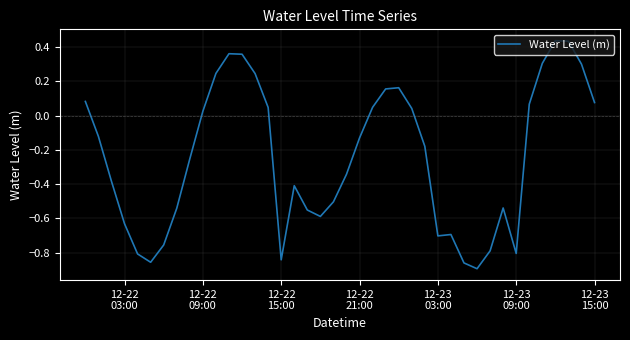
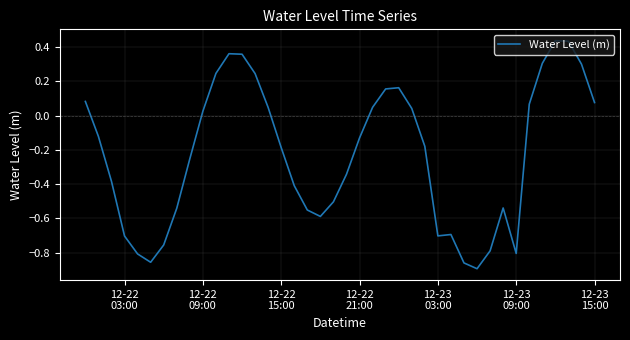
  {
-   "12-22 03:00": -0.63,
+   "12-22 03:00": -0.70,
    "12-22 09:00": 0.03,
-   "12-22 15:00": -0.84,
+   "12-22 15:00": -0.19,
    "12-22 21:00": -0.13,
    "12-23 03:00": -0.70,
    "12-23 09:00": -0.80,
    "12-23 15:00": 0.08
  }
